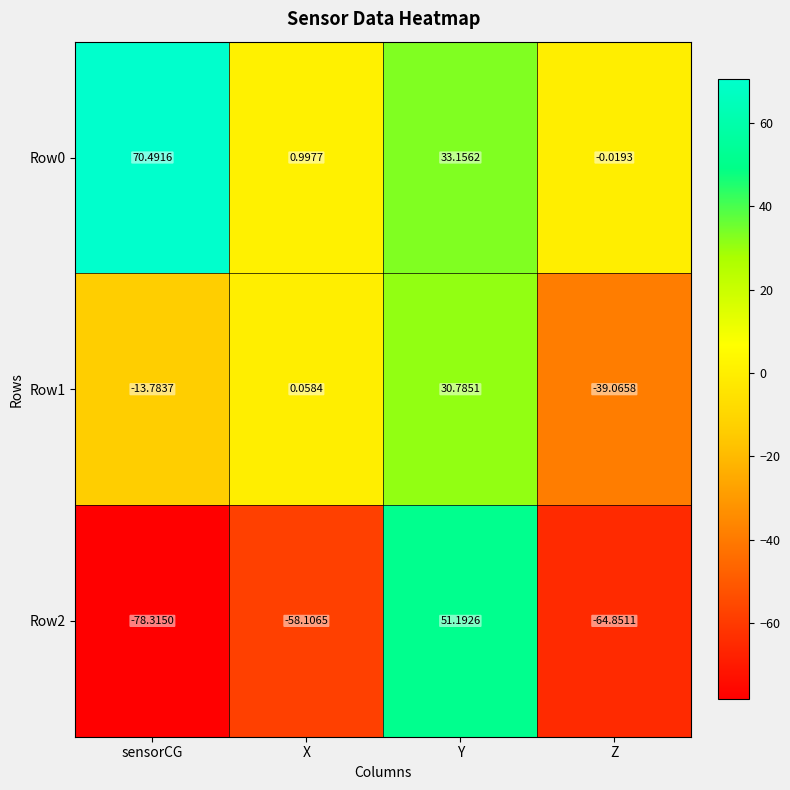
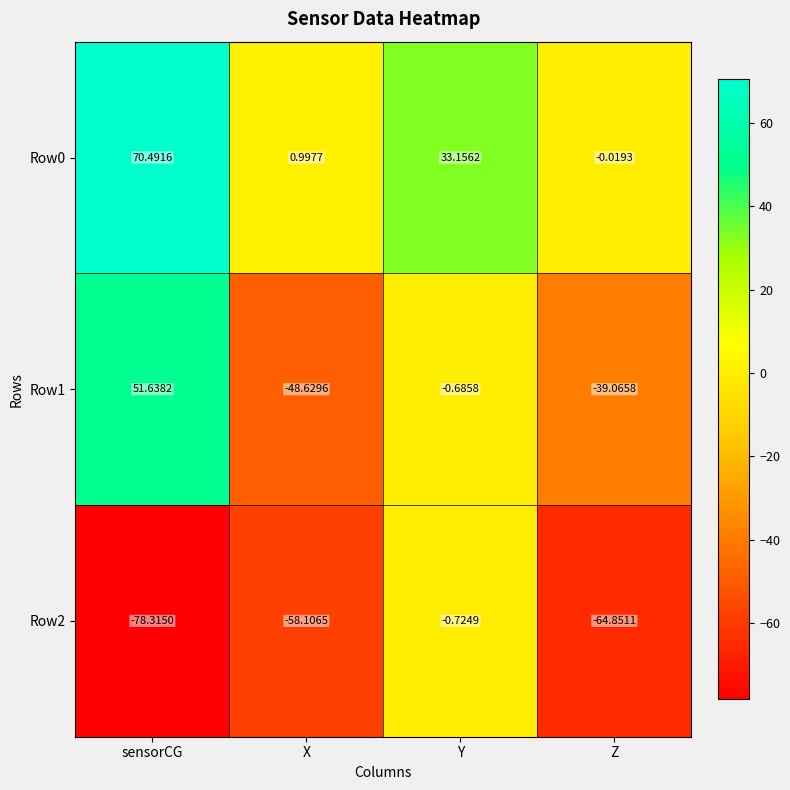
  {
    "Row1": {
-     "sensorCG": -13.7837,
-     "X": 0.0584,
-     "Y": 30.7851
+     "sensorCG": 51.6382,
+     "X": -48.6296,
+     "Y": -0.6858
    },
    "Row2": {
-     "Y": 51.1926
+     "Y": -0.7249
    }
  }
